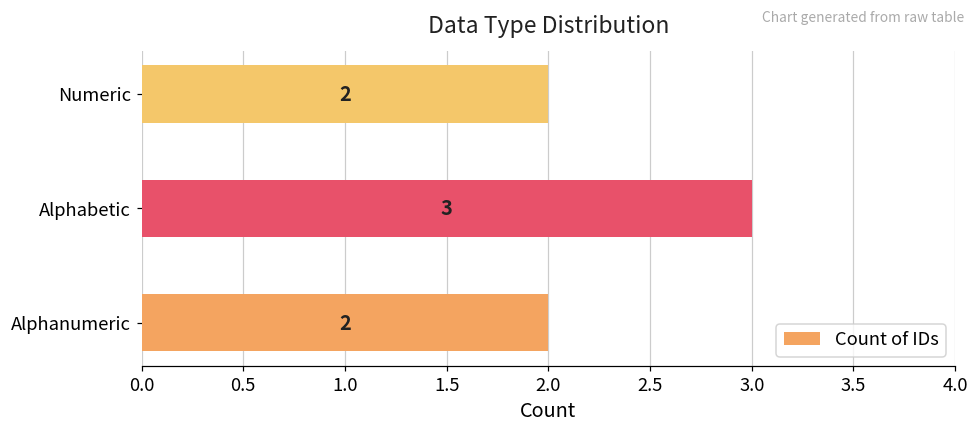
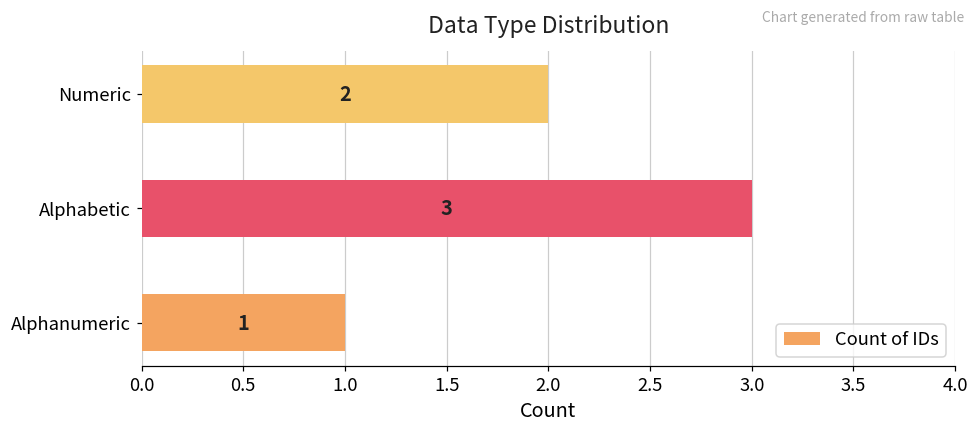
  {
    "Numeric": 2,
    "Alphabetic": 3,
-   "Alphanumeric": 2
+   "Alphanumeric": 1
  }
